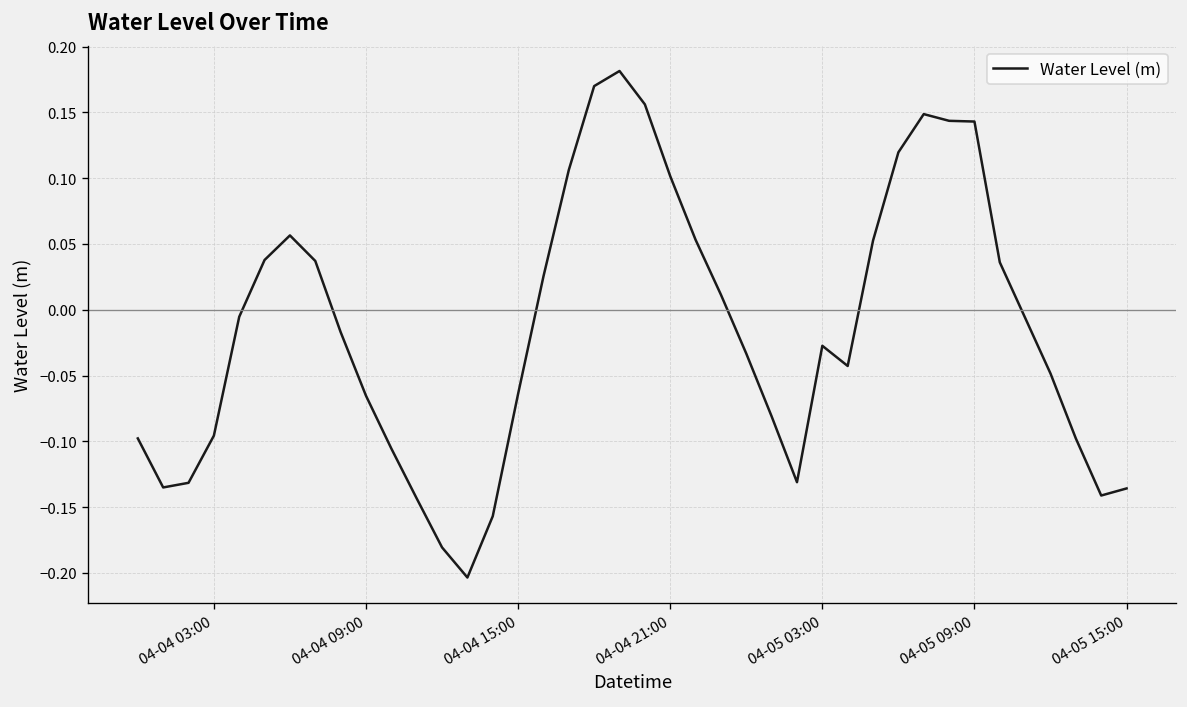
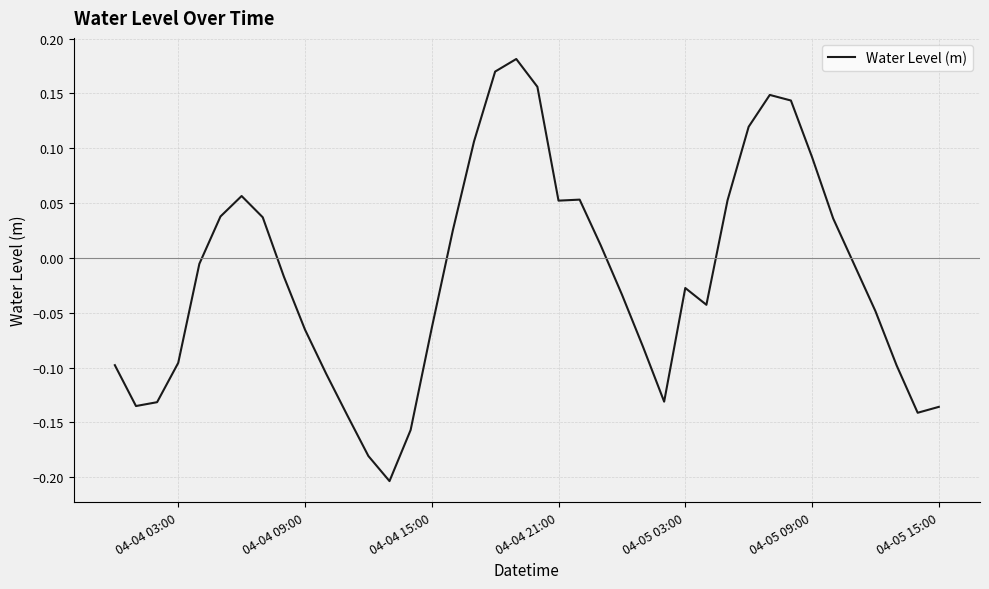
  {
    "04-04 03:00": -0.096,
    "04-04 09:00": -0.065,
    "04-04 15:00": -0.064,
-   "04-04 21:00": 0.102,
+   "04-04 21:00": 0.052,
    "04-05 03:00": -0.027,
-   "04-05 09:00": 0.143,
+   "04-05 09:00": 0.092,
    "04-05 15:00": -0.136
  }
